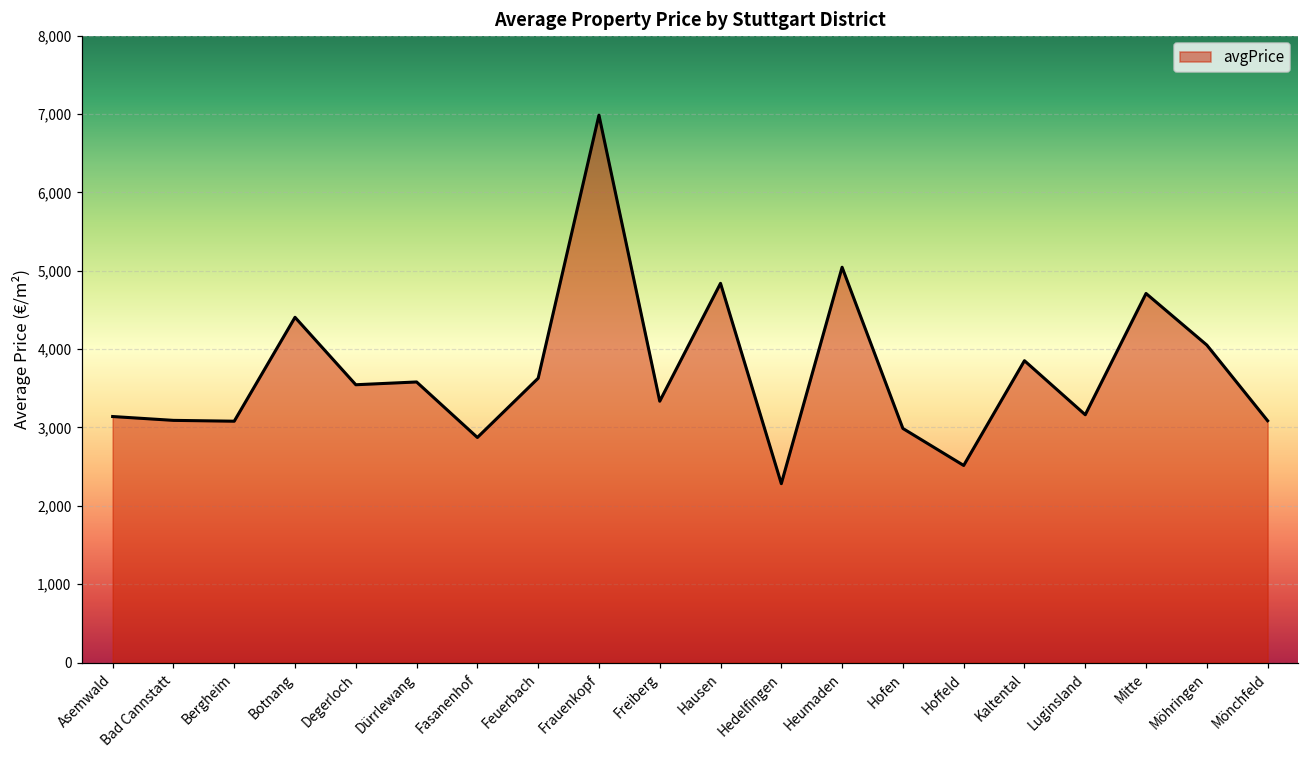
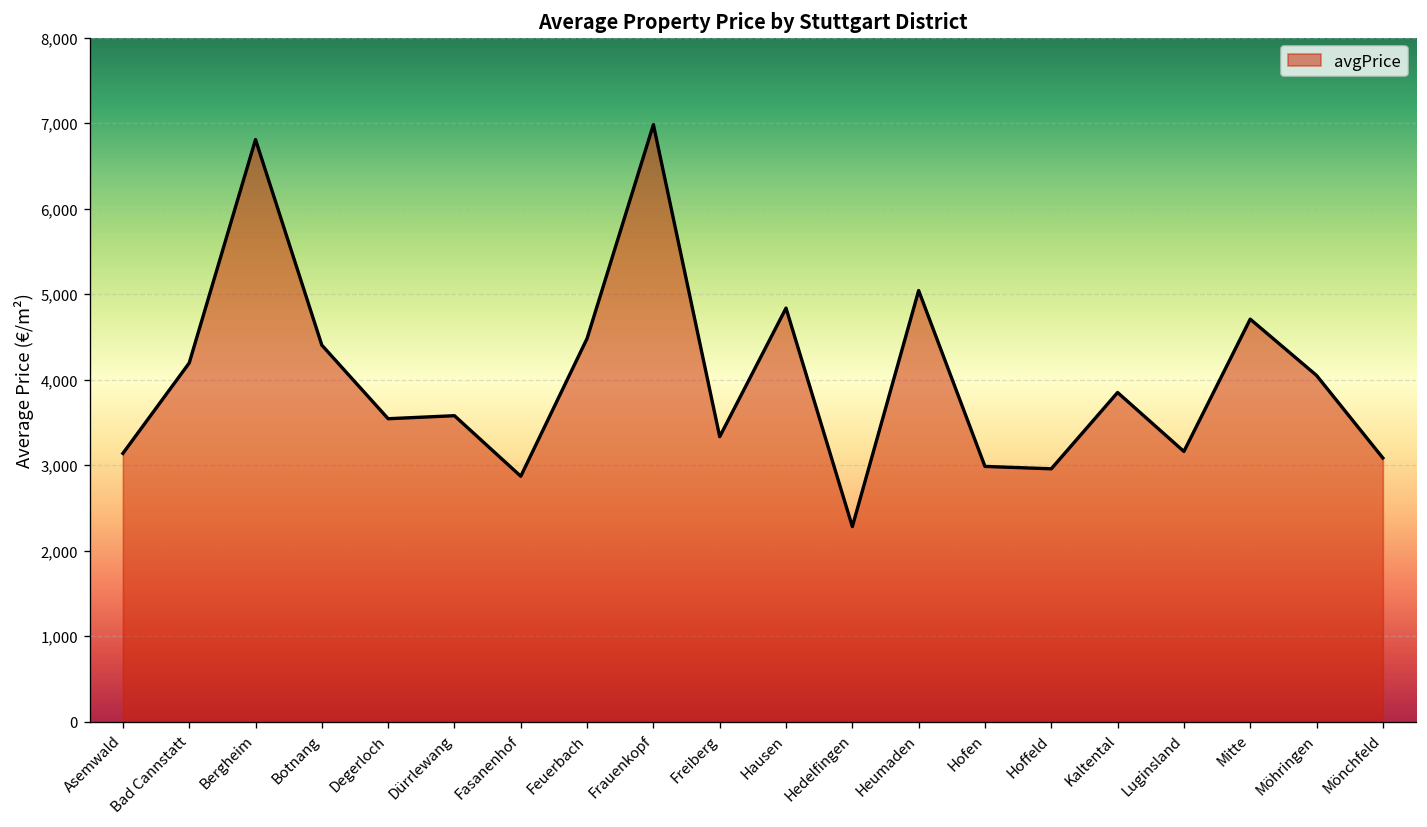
  {
    "Asemwald": "3,100",
-   "Bad Cannstatt": "3,100",
-   "Bergheim": "3,100",
+   "Bad Cannstatt": "4,200",
+   "Bergheim": "6,800",
    "Botnang": "4,400",
    "Degerloch": "3,500",
    "Dürrlewang": "3,600",
    "Fasanenhof": "2,900",
-   "Feuerbach": "3,600",
+   "Feuerbach": "4,500",
    "Frauenkopf": "7,000",
    "Freiberg": "3,300",
    "Hausen": "4,800",
    "Hedelfingen": "2,300",
    "Heumaden": "5,000",
    "Hofen": "3,000",
-   "Hoffeld": "2,500",
+   "Hoffeld": "3,000",
    "Kaltental": "3,900",
    "Luginsland": "3,200",
    "Mitte": "4,700",
    "Möhringen": "4,100",
    "Mönchfeld": "3,100"
  }
